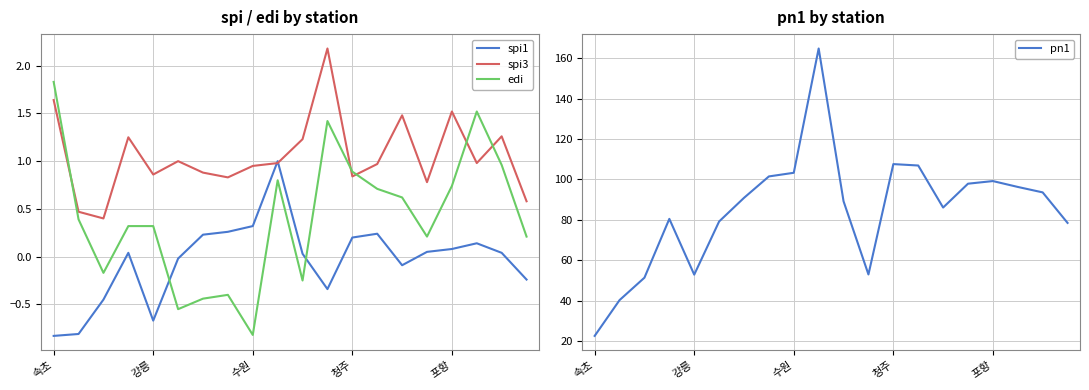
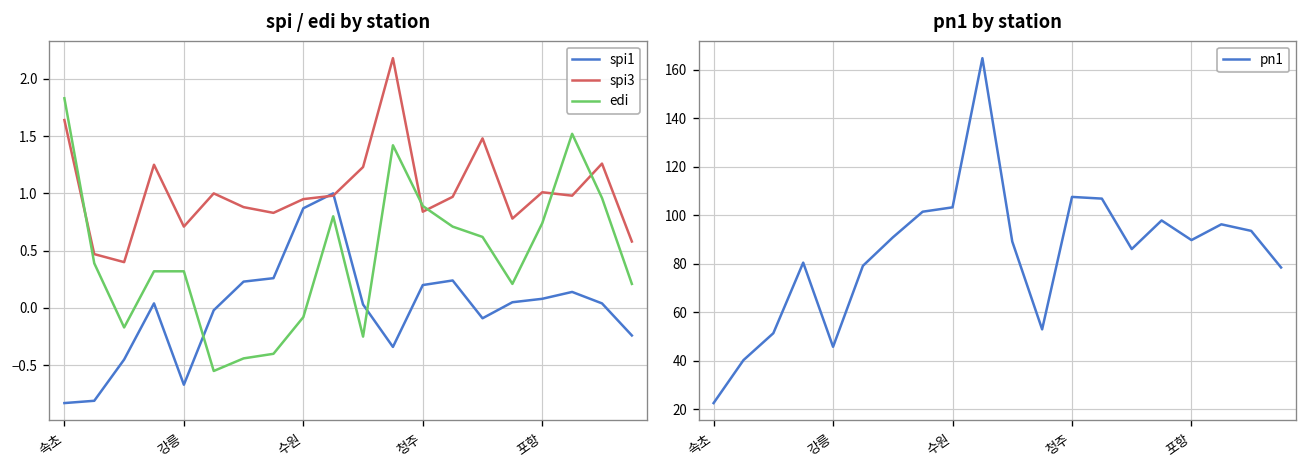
  {
    "spi / edi by station": {
      "spi1": {
        "속초": -0.8,
        "강릉": -0.7,
-       "수원": 0.3,
+       "수원": 0.9,
        "청주": 0.2,
        "포항": 0.1
      },
      "spi3": {
        "속초": 1.6,
-       "강릉": 0.9,
+       "강릉": 0.7,
        "수원": 1.0,
        "청주": 0.8,
-       "포항": 1.5
+       "포항": 1.0
      },
      "edi": {
        "속초": 1.8,
        "강릉": 0.3,
-       "수원": -0.8,
+       "수원": -0.1,
        "청주": 0.9,
        "포항": 0.7
      }
    },
    "pn1 by station": {
      "속초": 23,
-     "강릉": 53,
+     "강릉": 46,
      "수원": 103,
      "청주": 108,
-     "포항": 99
+     "포항": 90
    }
  }
